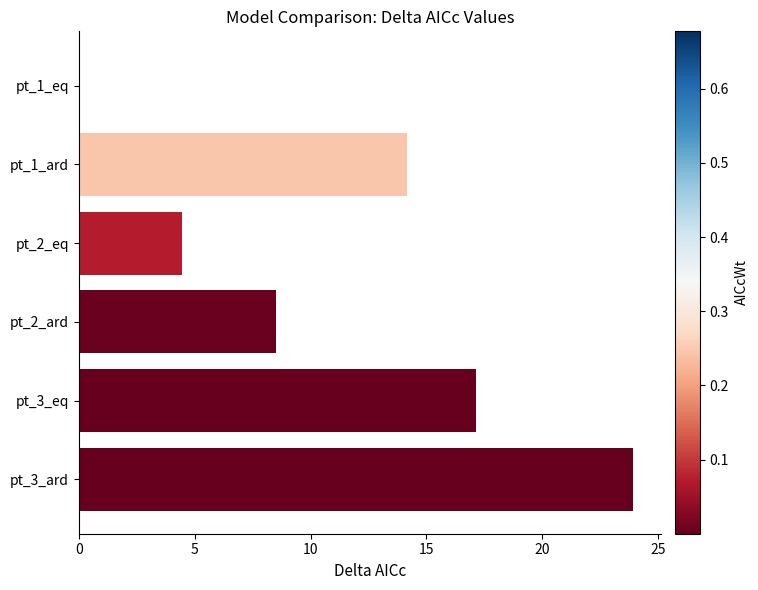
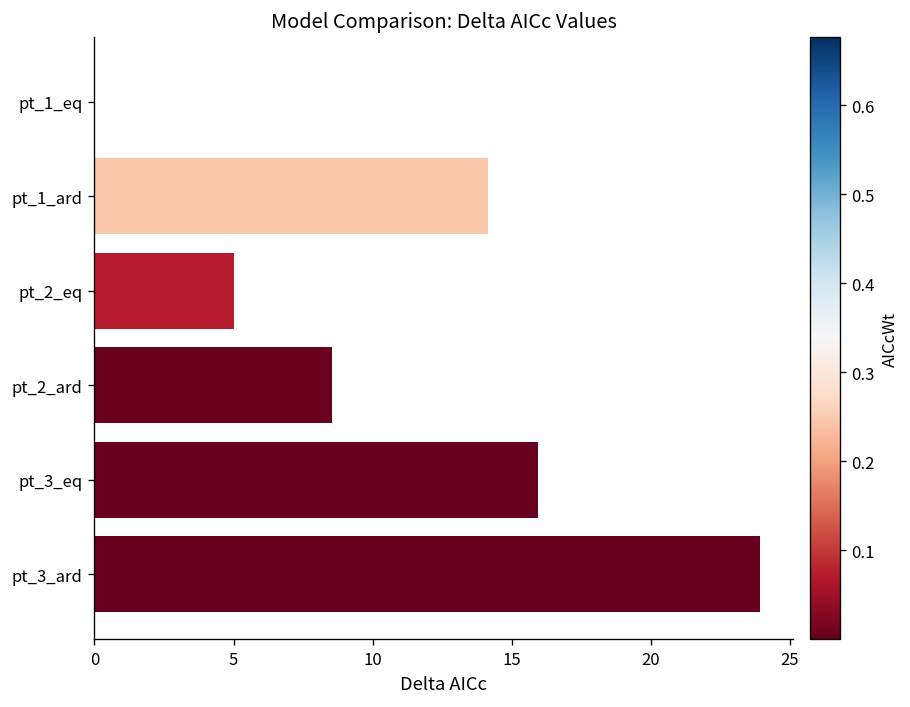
  {
    "pt_1_eq": 0.0,
    "pt_1_ard": 14.2,
-   "pt_2_eq": 4.5,
+   "pt_2_eq": 5.0,
    "pt_2_ard": 8.5,
-   "pt_3_eq": 17.1,
+   "pt_3_eq": 15.9,
    "pt_3_ard": 23.9
  }
